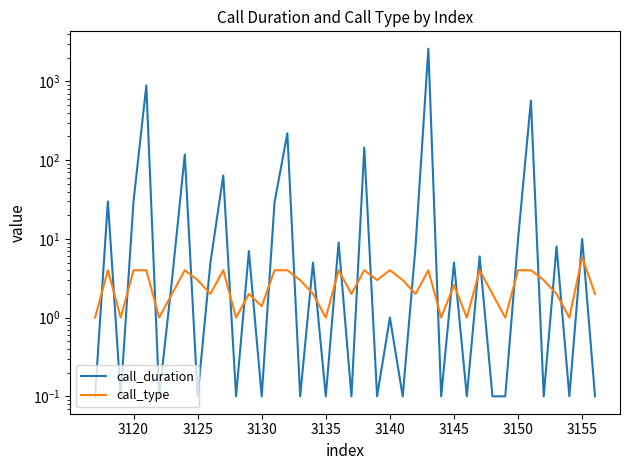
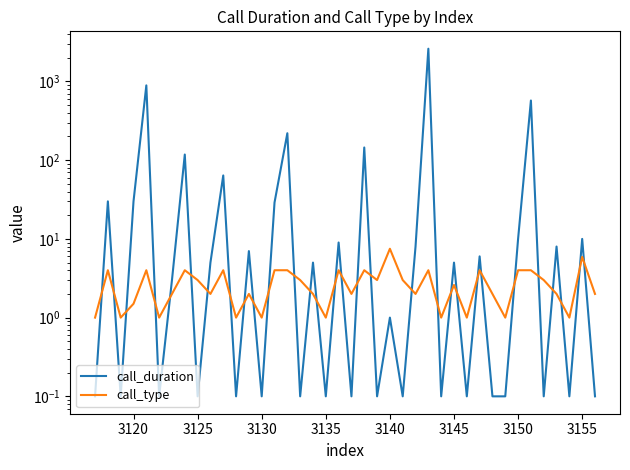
  {
    "call_duration": {
      "3120": 30,
      "3130": 0.1,
      "3135": 0.1,
      "3140": 1.0,
      "3145": 5,
      "3150": 10,
      "3155": 10
    },
    "call_type": {
-     "3120": 4,
+     "3120": 1.5,
      "3125": 3.0,
-     "3130": 1.4,
+     "3130": 1.0,
      "3135": 1.0,
-     "3140": 4,
+     "3140": 8,
      "3145": 2.6,
      "3150": 4,
      "3155": 6
    }
  }
